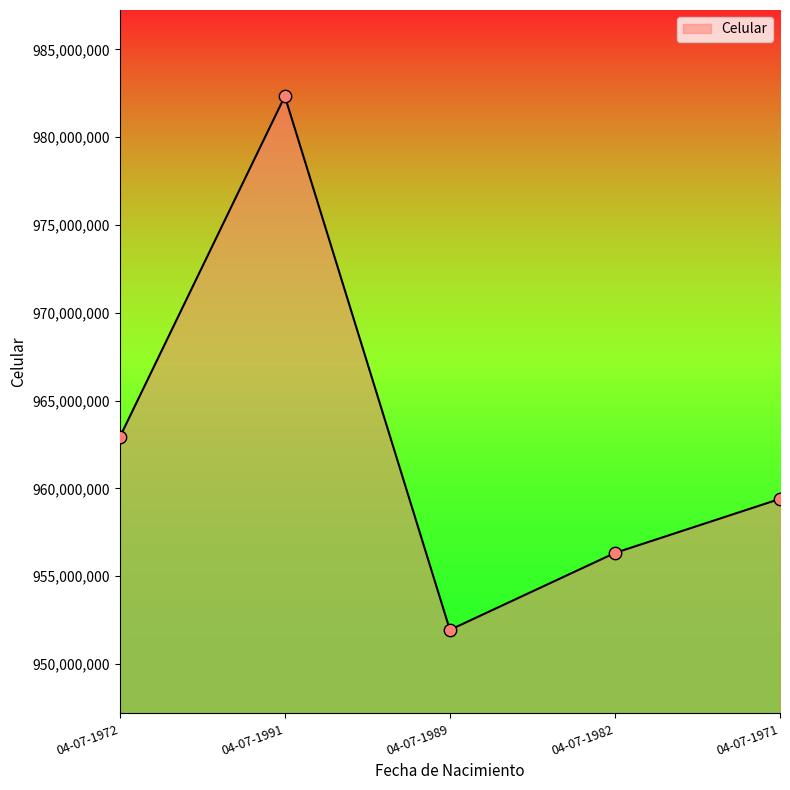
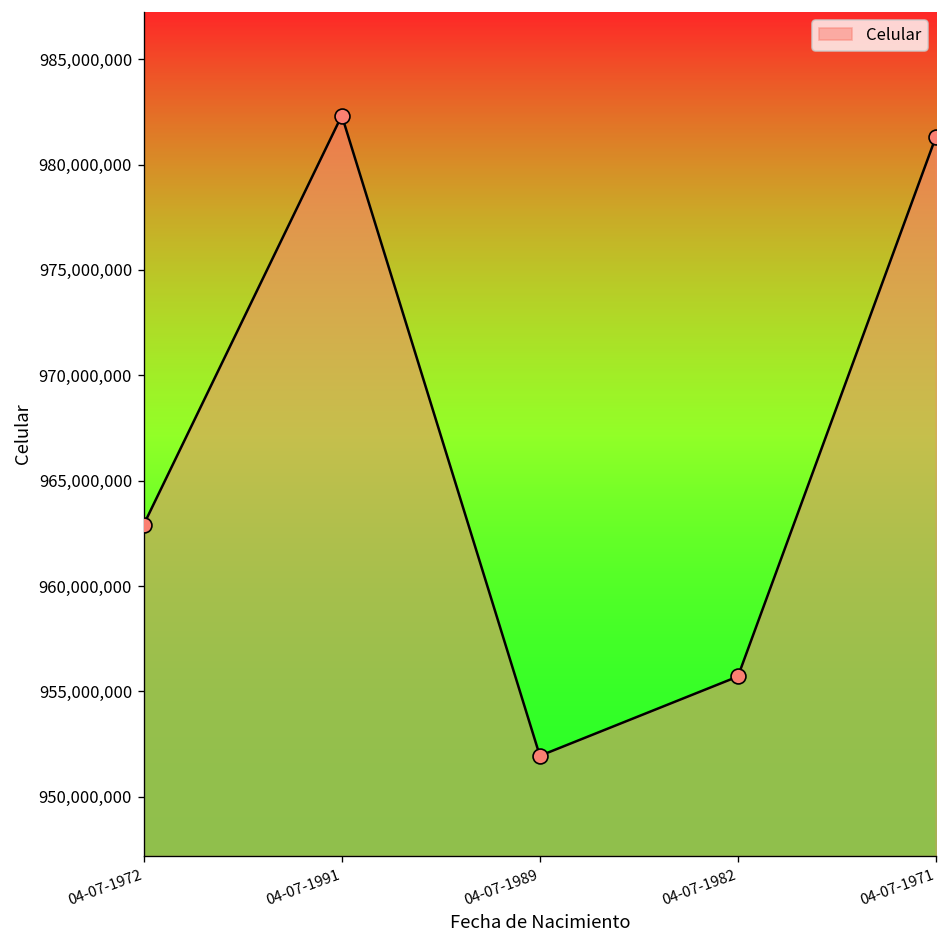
  {
    "04-07-1972": "962,900,000",
    "04-07-1991": "982,300,000",
    "04-07-1989": "951,900,000",
-   "04-07-1982": "956,300,000",
-   "04-07-1971": "959,400,000"
+   "04-07-1982": "955,700,000",
+   "04-07-1971": "981,300,000"
  }
